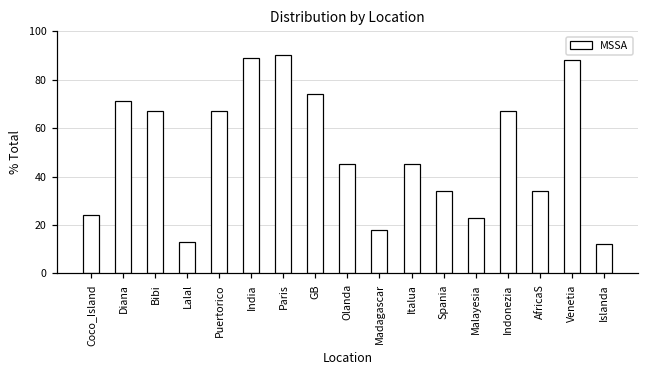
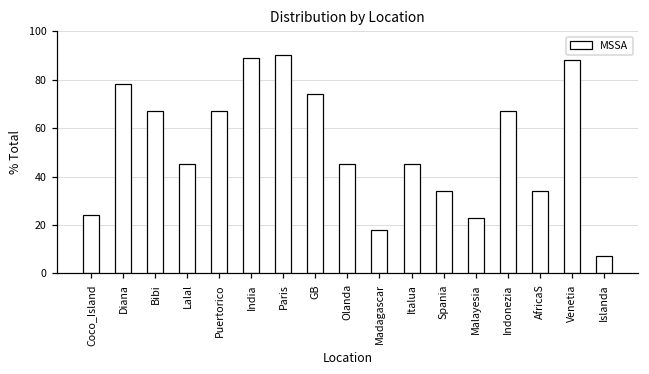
  {
    "Coco_Island": 24,
-   "Diana": 71,
+   "Diana": 78,
    "Bibi": 67,
-   "Lalal": 13,
+   "Lalal": 45,
    "Puertorico": 67,
    "India": 89,
    "Paris": 90,
    "GB": 74,
    "Olanda": 45,
    "Madagascar": 18,
    "Italua": 45,
    "Spania": 34,
    "Malayesia": 23,
    "Indonezia": 67,
    "AfricaS": 34,
    "Venetia": 88,
-   "Islanda": 12
+   "Islanda": 7
  }
